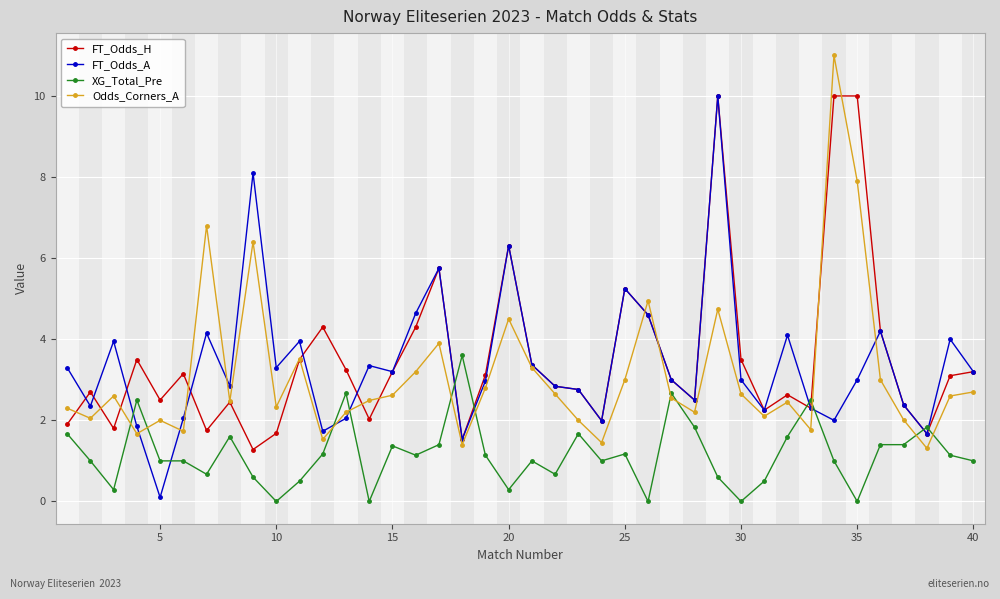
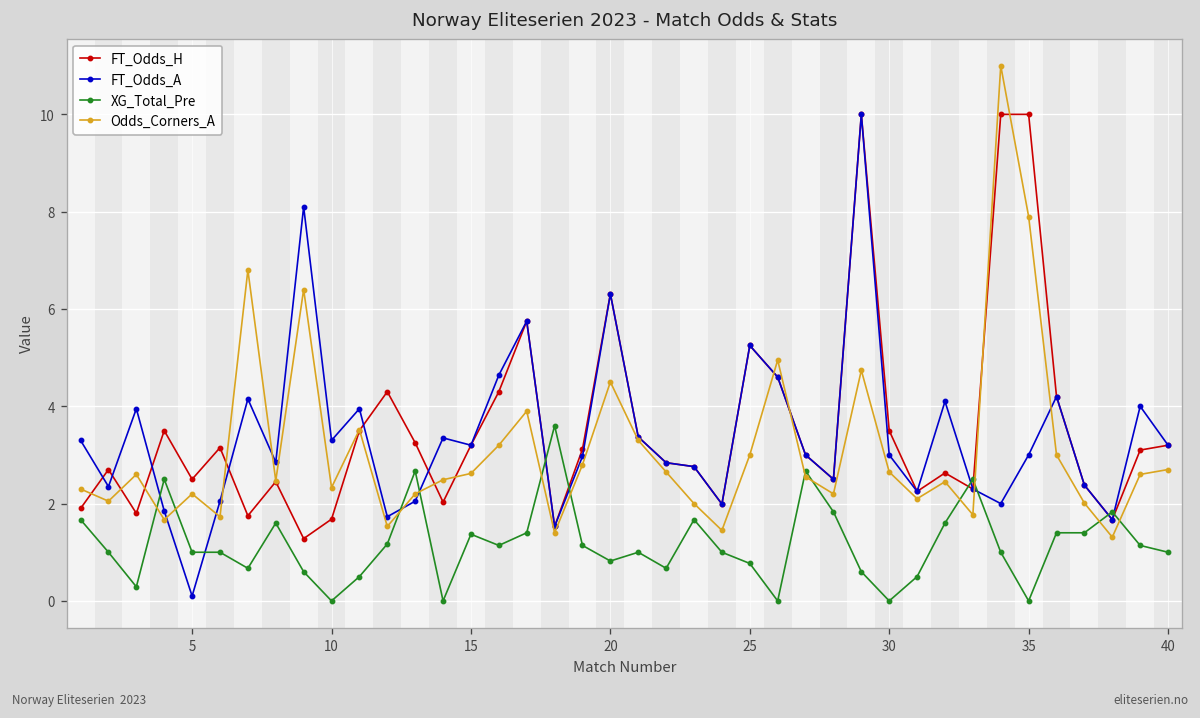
  {
    "FT_Odds_H": {
      "5": 2.5,
      "10": 1.7,
      "30": 3.5,
      "35": 10.0
    },
    "FT_Odds_A": {
      "5": 0.1,
      "10": 3.3,
      "30": 3.0,
      "35": 3.0
    },
    "XG_Total_Pre": {
      "5": 1.0,
      "10": 0.0,
      "15": 1.4,
-     "20": 0.3,
-     "25": 1.2,
+     "20": 0.8,
+     "25": 0.8,
      "30": 0.0,
      "35": 0.0,
      "40": 1.0
    },
    "Odds_Corners_A": {
-     "5": 2.0,
+     "5": 2.2,
      "10": 2.3,
      "15": 2.6,
      "20": 4.5,
      "25": 3.0,
      "30": 2.7,
      "35": 7.9,
      "40": 2.7
    }
  }
